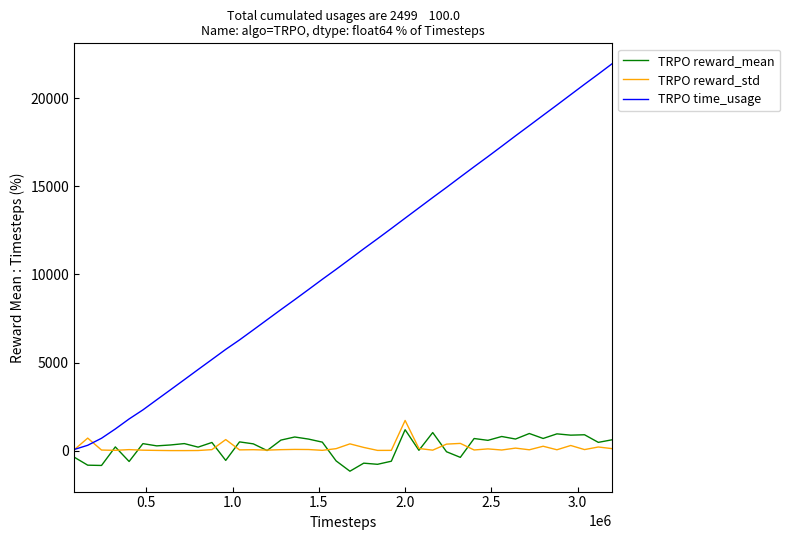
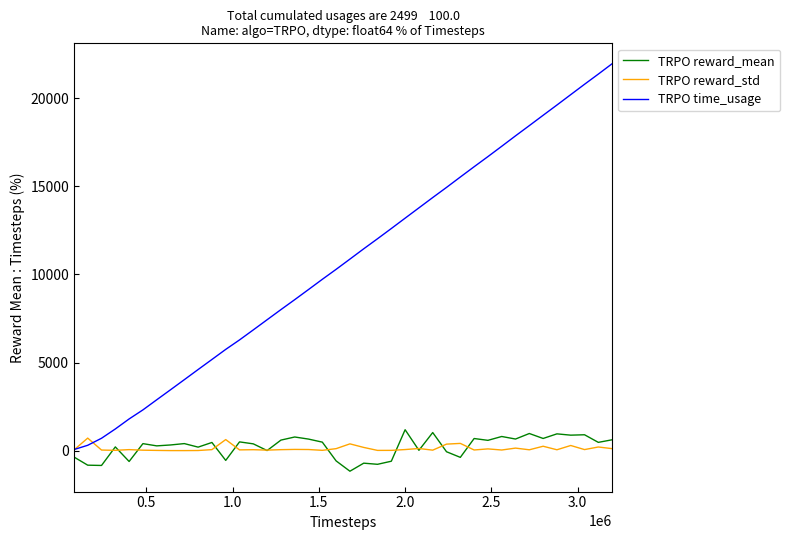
  {
    "TRPO reward_mean": {
      "2.0": 1200
    },
    "TRPO reward_std": {
-     "2.0": 1700
+     "2.0": 100
    },
    "TRPO time_usage": {
      "2.0": 13200
    }
  }
